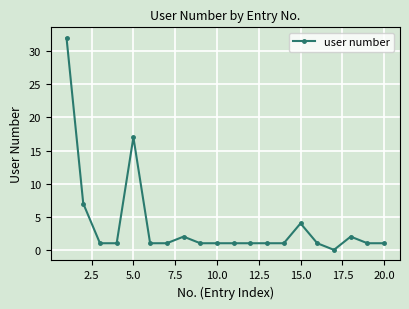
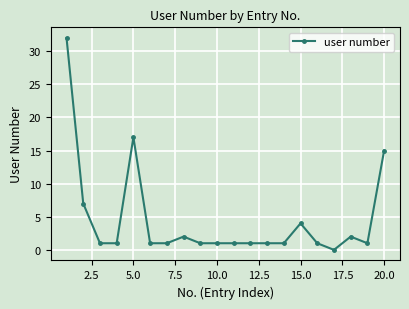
  {
    "5.0": 17,
    "10.0": 1,
    "15.0": 4,
-   "20.0": 1
+   "20.0": 15
  }
